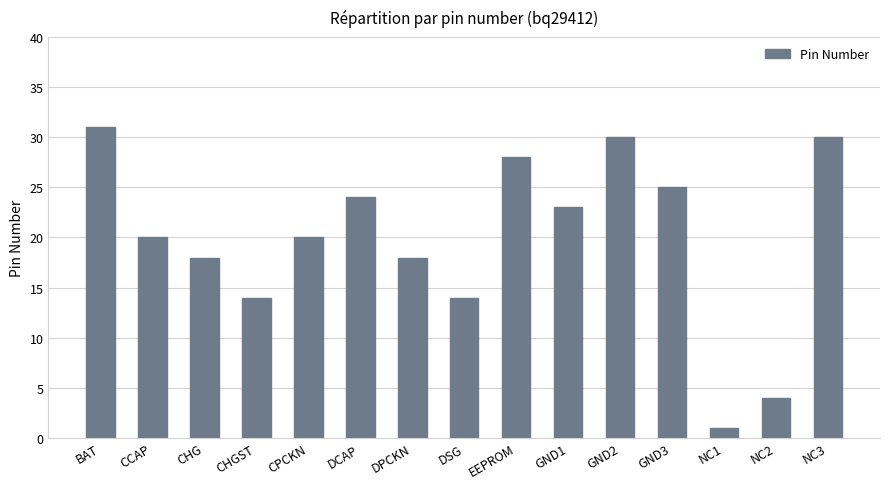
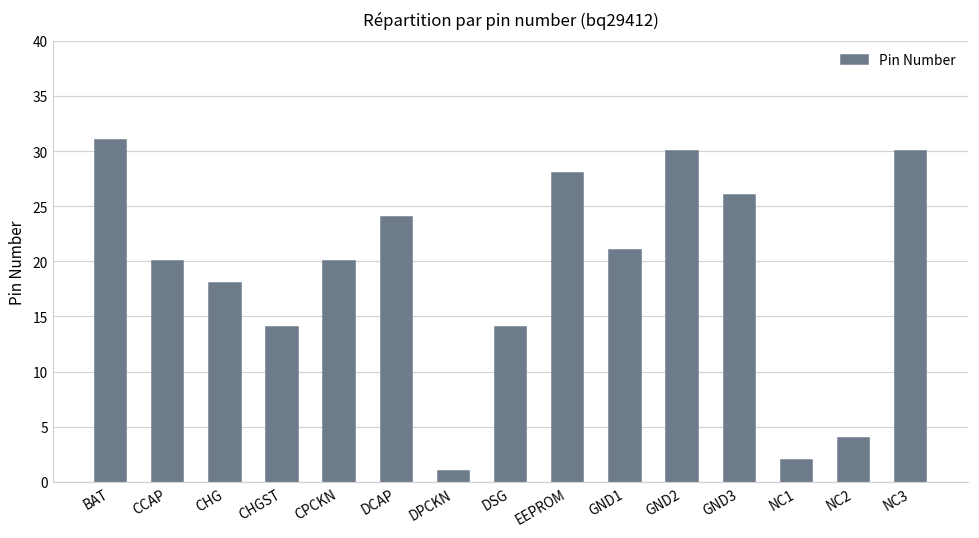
  {
    "BAT": 31,
    "CCAP": 20,
    "CHG": 18,
    "CHGST": 14,
    "CPCKN": 20,
    "DCAP": 24,
-   "DPCKN": 18,
+   "DPCKN": 1,
    "DSG": 14,
    "EEPROM": 28,
-   "GND1": 23,
+   "GND1": 21,
    "GND2": 30,
-   "GND3": 25,
-   "NC1": 1,
+   "GND3": 26,
+   "NC1": 2,
    "NC2": 4,
    "NC3": 30
  }
